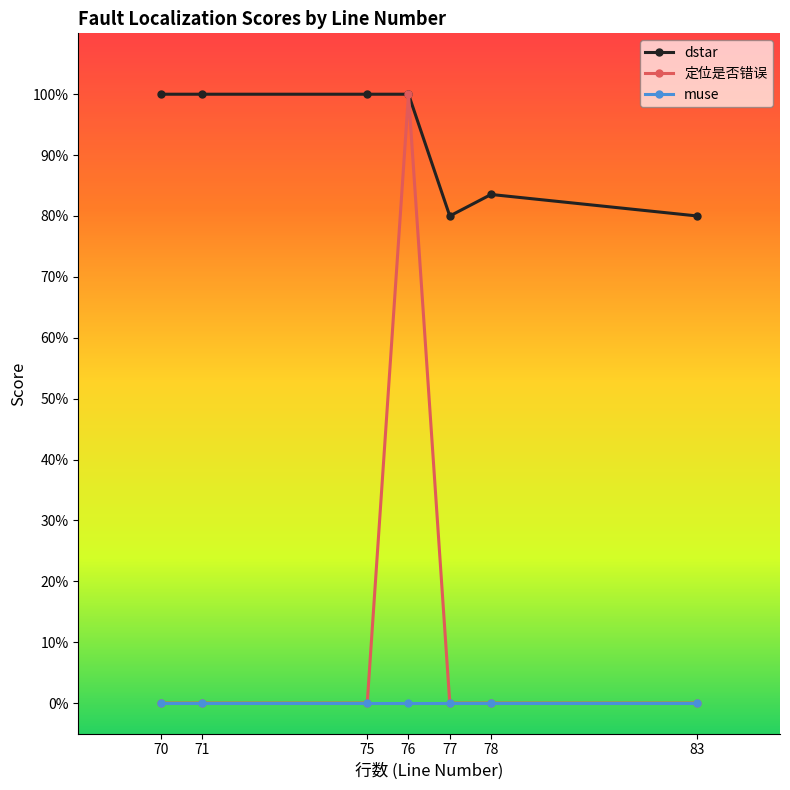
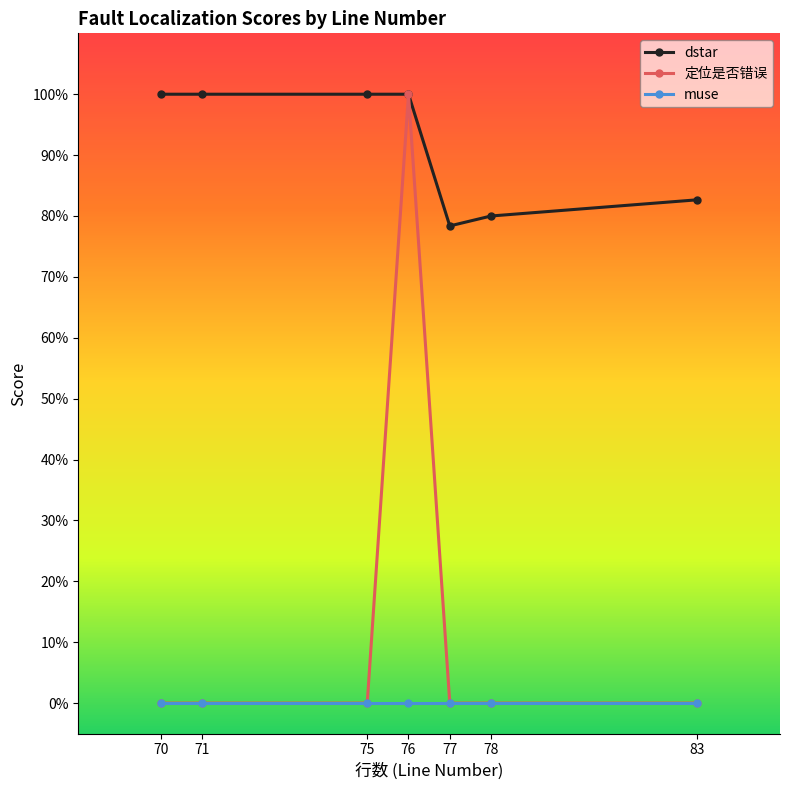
  {
    "dstar": {
      "70": "100%",
      "71": "100%",
      "75": "100%",
-     "77": "80%",
-     "78": "84%",
-     "83": "80%"
+     "77": "78%",
+     "78": "80%",
+     "83": "83%"
    },
    "muse": {
      "76": "0%"
    }
  }
